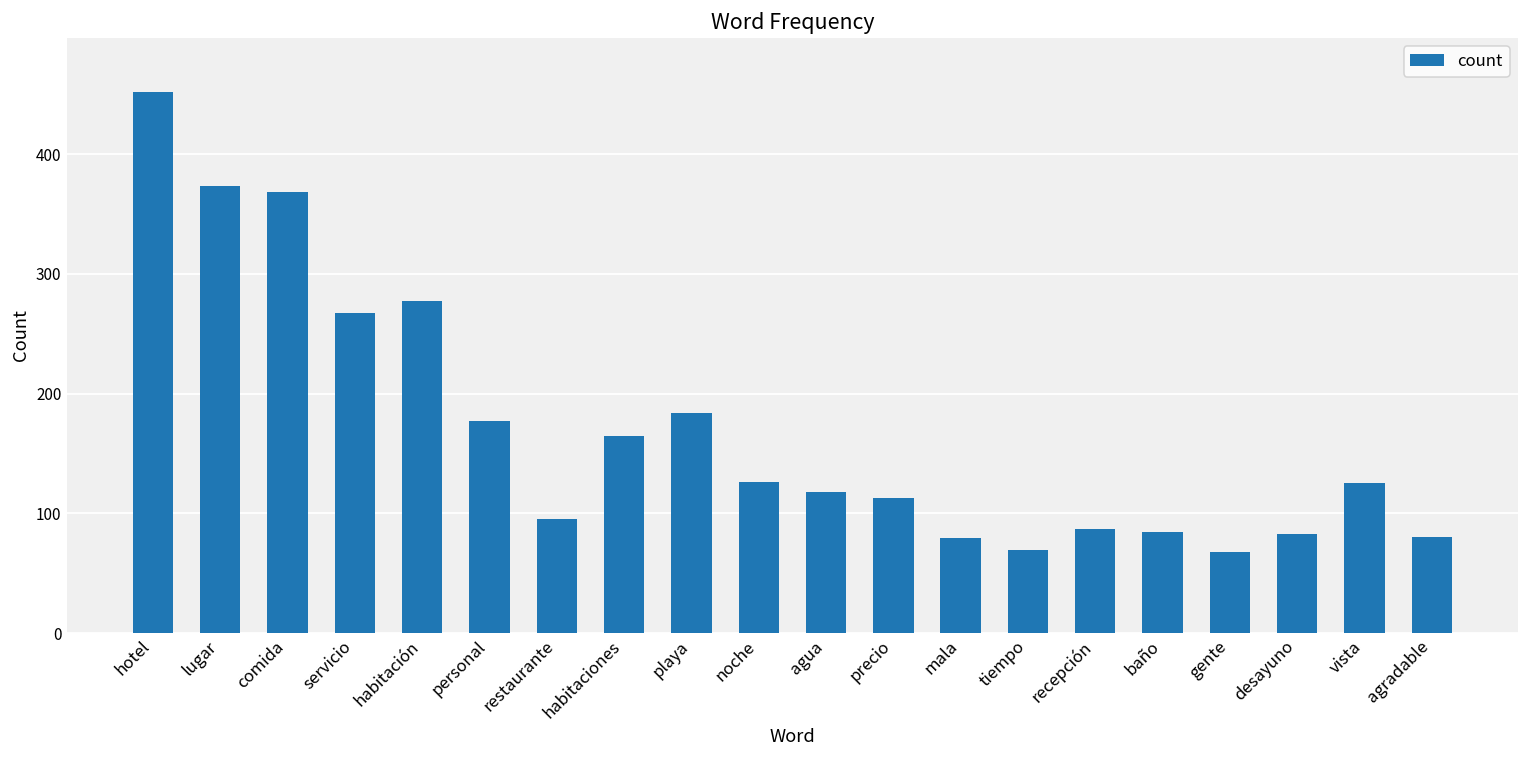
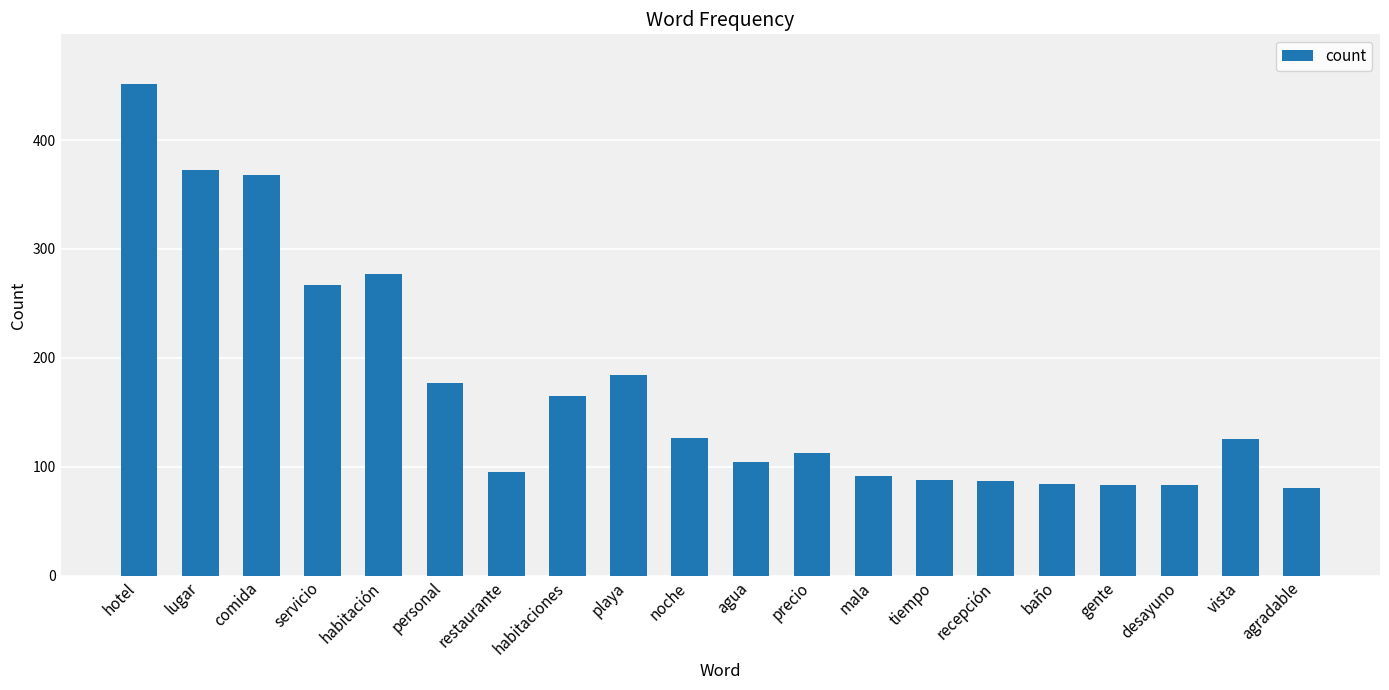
  {
    "hotel": 452,
    "lugar": 373,
    "comida": 368,
    "servicio": 267,
    "habitación": 277,
    "personal": 177,
    "restaurante": 95,
    "habitaciones": 165,
    "playa": 184,
    "noche": 126,
-   "agua": 118,
+   "agua": 104,
    "precio": 113,
-   "mala": 79,
-   "tiempo": 69,
+   "mala": 91,
+   "tiempo": 88,
    "recepción": 87,
    "baño": 84,
-   "gente": 68,
+   "gente": 83,
    "desayuno": 83,
    "vista": 125,
    "agradable": 80
  }
